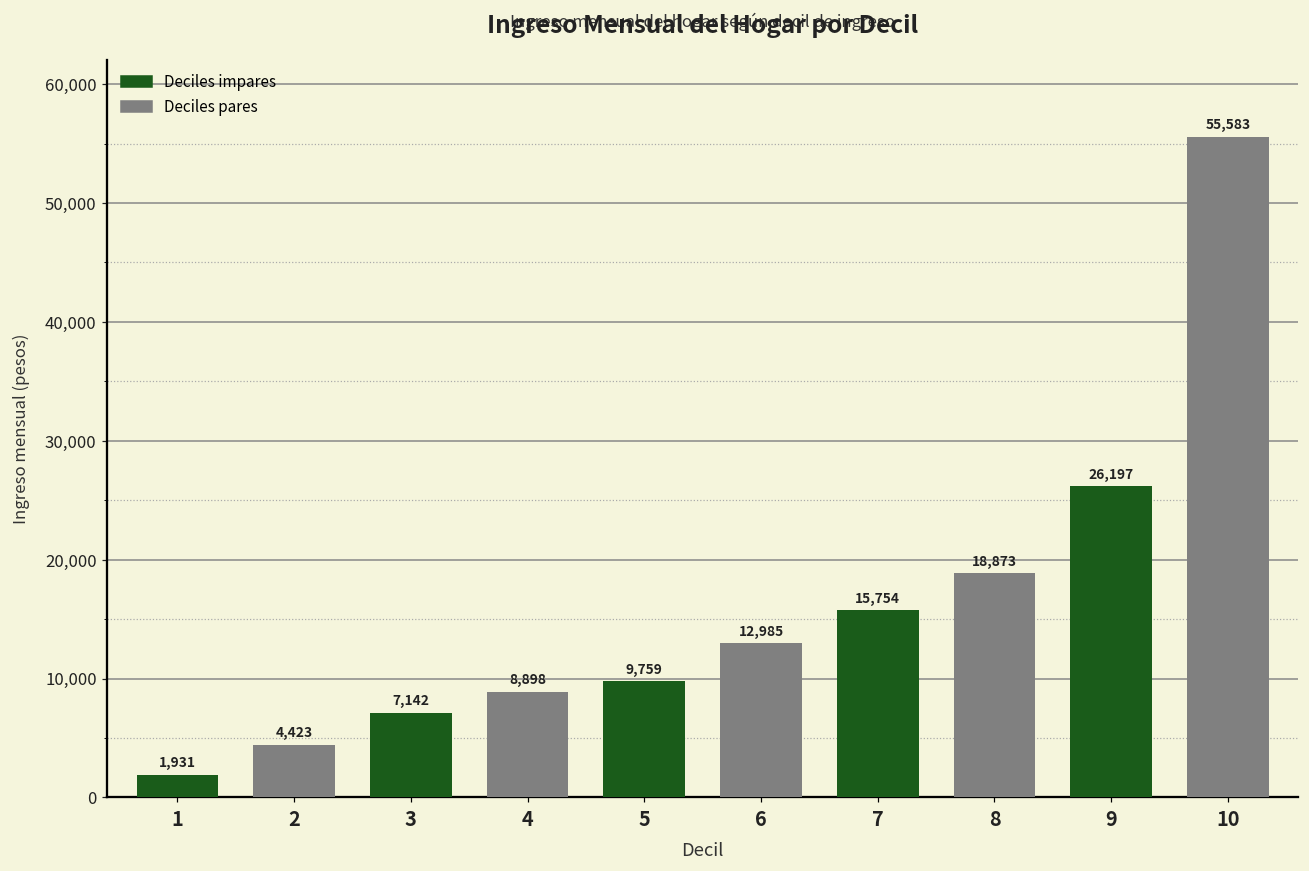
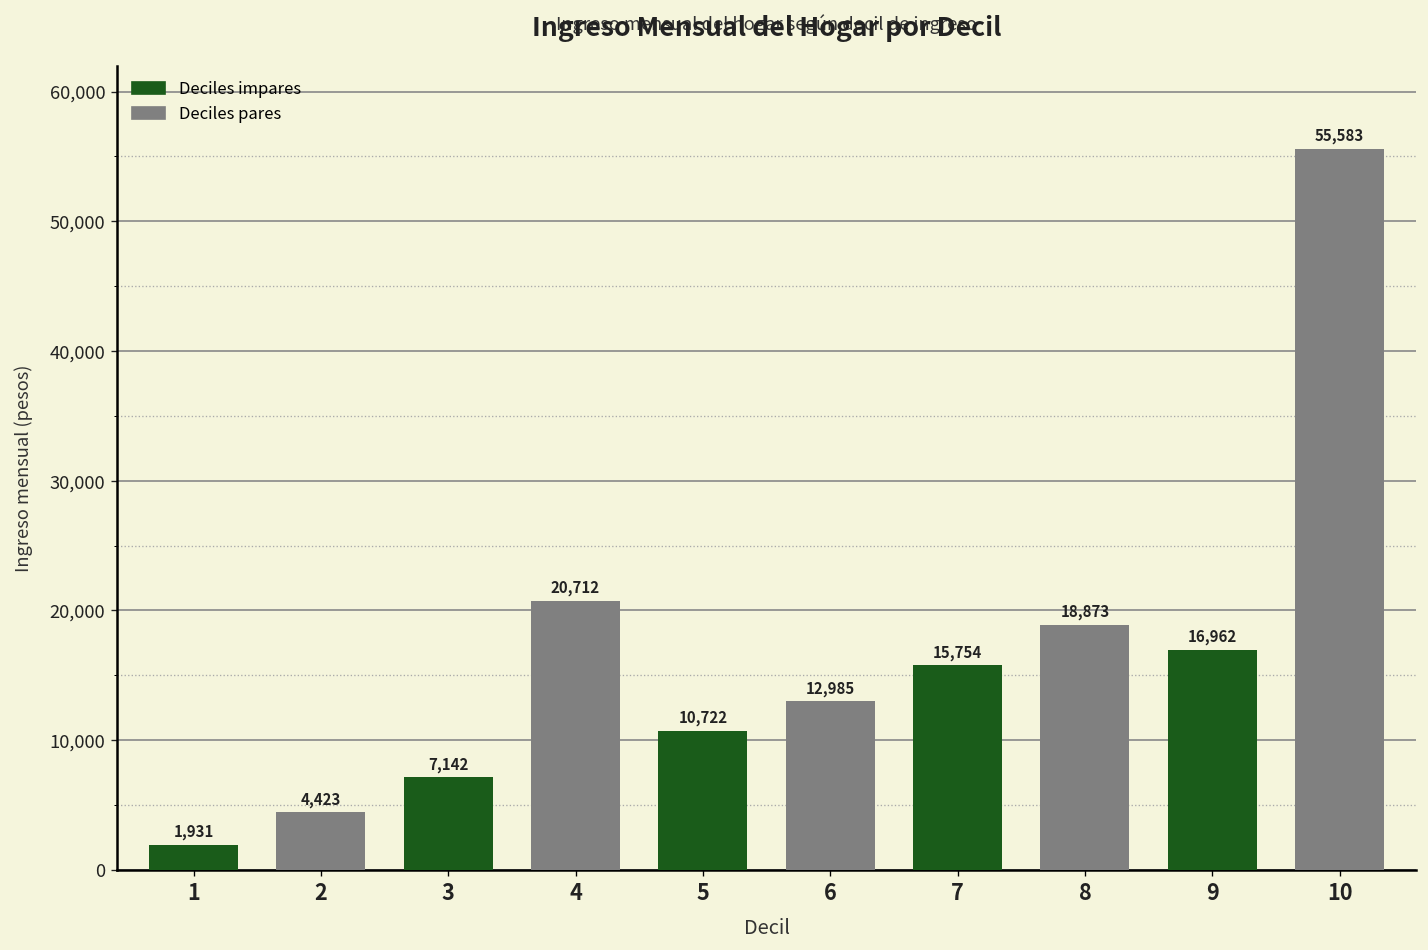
  {
    "1": "1,931",
    "2": "4,423",
    "3": "7,142",
-   "4": "8,898",
-   "5": "9,759",
+   "4": "20,712",
+   "5": "10,722",
    "6": "12,985",
    "7": "15,754",
    "8": "18,873",
-   "9": "26,197",
+   "9": "16,962",
    "10": "55,583"
  }
